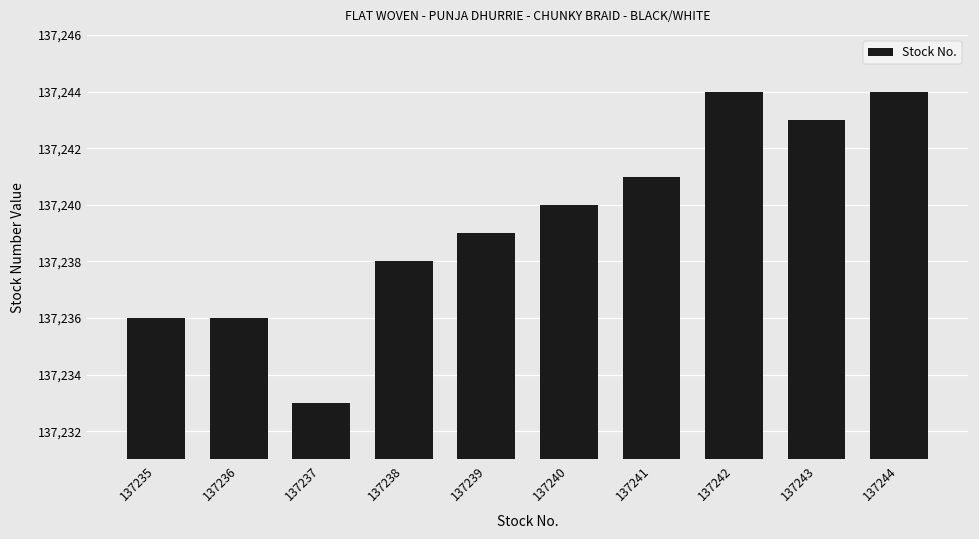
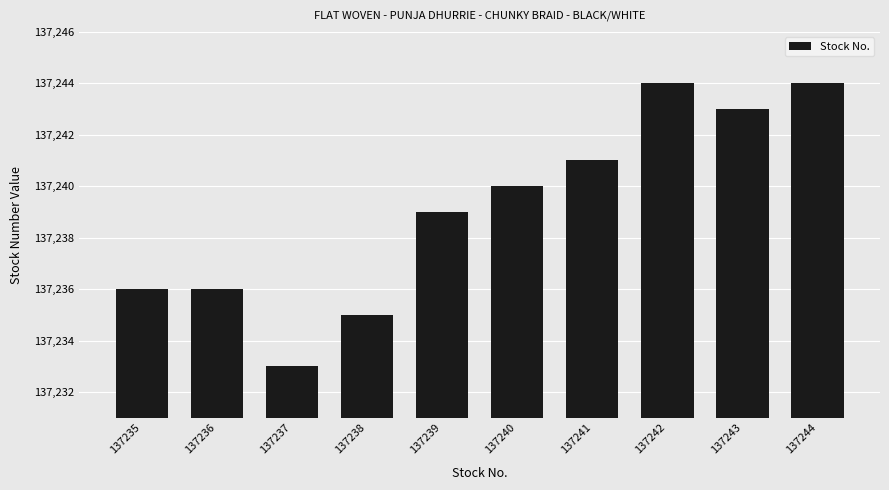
  {
    "137235": "137,236",
    "137236": "137,236",
    "137237": "137,233",
-   "137238": "137,238",
+   "137238": "137,235",
    "137239": "137,239",
    "137240": "137,240",
    "137241": "137,241",
    "137242": "137,244",
    "137243": "137,243",
    "137244": "137,244"
  }
